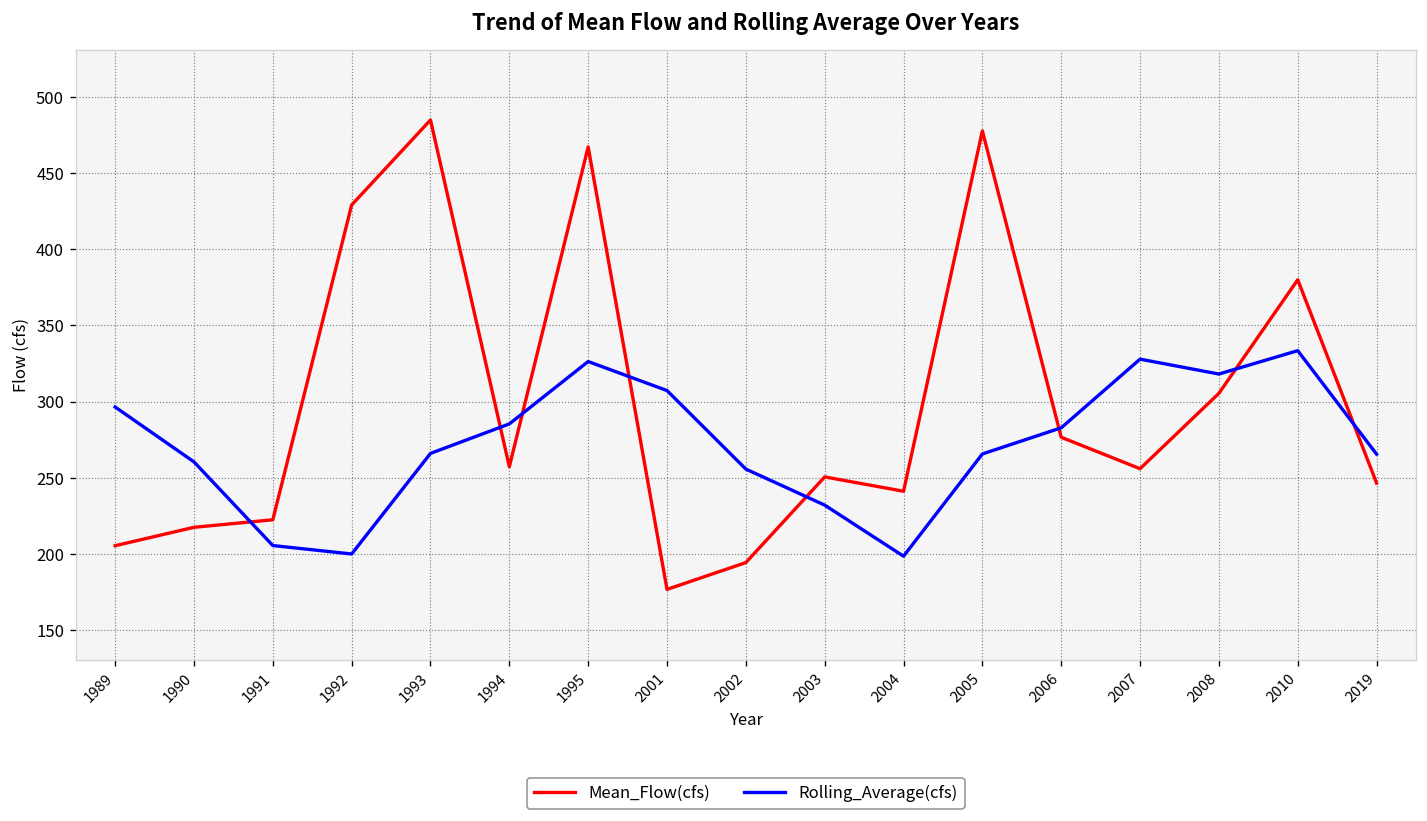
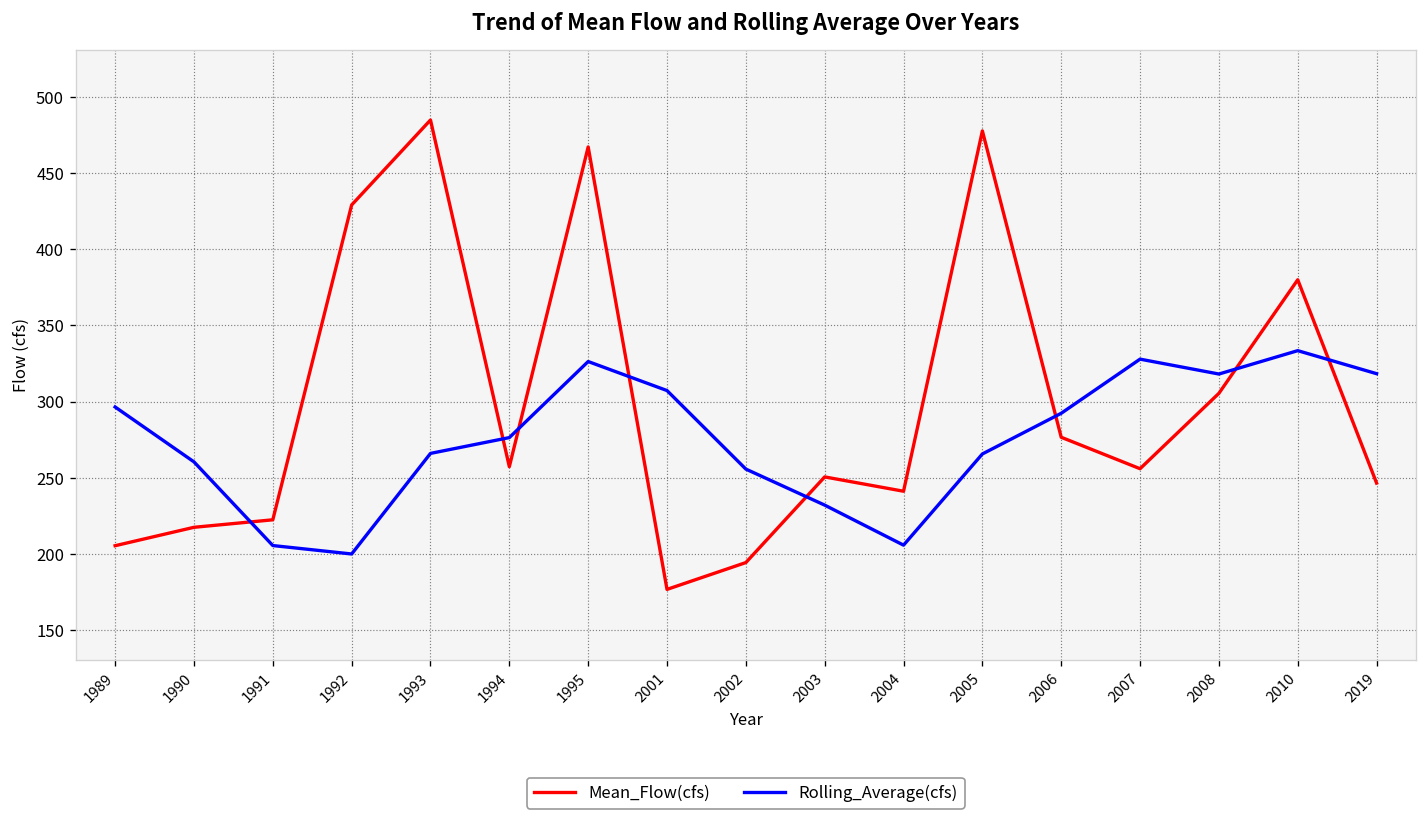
  {
    "Mean_Flow(cfs)": {
      "1989": 205,
      "1990": 217,
      "1991": 222,
      "1992": 429,
      "1993": 485,
      "1994": 257,
      "1995": 467,
      "2001": 177,
      "2002": 194,
      "2003": 250,
      "2004": 241,
      "2005": 478,
      "2006": 277,
      "2007": 256,
      "2008": 305,
      "2010": 380,
      "2019": 246
    },
    "Rolling_Average(cfs)": {
      "1989": 296,
      "1990": 260,
      "1991": 205,
      "1992": 200,
      "1993": 266,
-     "1994": 285,
+     "1994": 276,
      "1995": 326,
      "2001": 307,
      "2002": 256,
      "2003": 232,
-     "2004": 198,
+     "2004": 206,
      "2005": 266,
-     "2006": 283,
+     "2006": 292,
      "2007": 328,
      "2008": 318,
      "2010": 333,
-     "2019": 265
+     "2019": 318
    }
  }
